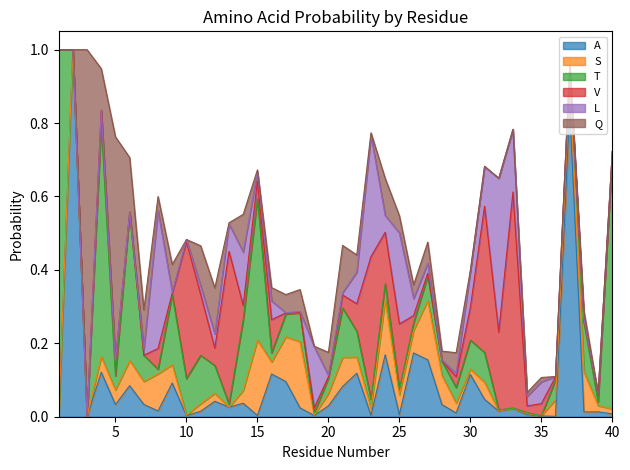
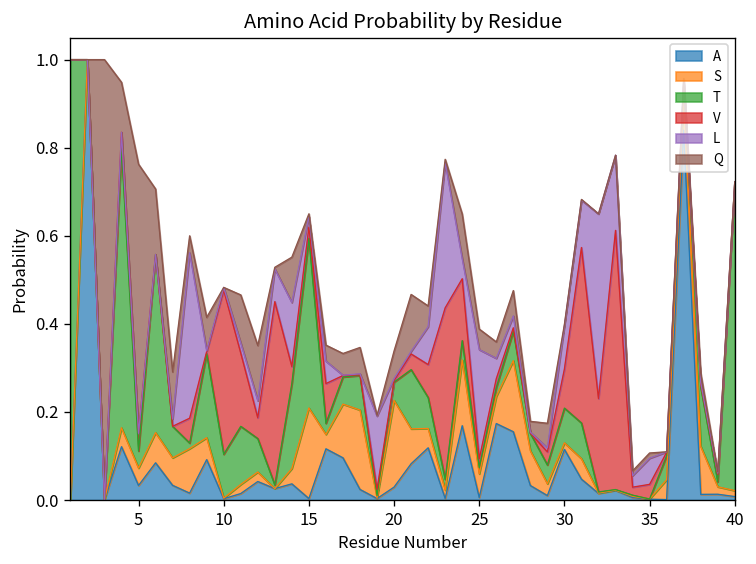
  {
    "A": {
      "5": 0.03,
      "15": 0.00,
      "20": 0.03,
      "25": 0.01,
      "30": 0.12,
      "40": 0.01
    },
    "S": {
      "5": 0.04,
      "15": 0.21,
-     "20": 0.03,
+     "20": 0.20,
      "25": 0.05,
      "30": 0.01,
      "40": 0.01
    },
    "T": {
      "5": 0.04,
      "10": 0.10,
      "15": 0.39,
      "25": 0.01,
      "30": 0.08
    },
    "V": {
-     "15": 0.05,
-     "25": 0.18,
+     "15": 0.03,
+     "25": 0.02,
      "30": 0.09,
      "35": 0.03
    },
    "L": {
      "25": 0.25,
      "35": 0.06
    },
    "Q": {
      "5": 0.61,
      "20": 0.06,
      "25": 0.05,
      "35": 0.01
    }
  }
